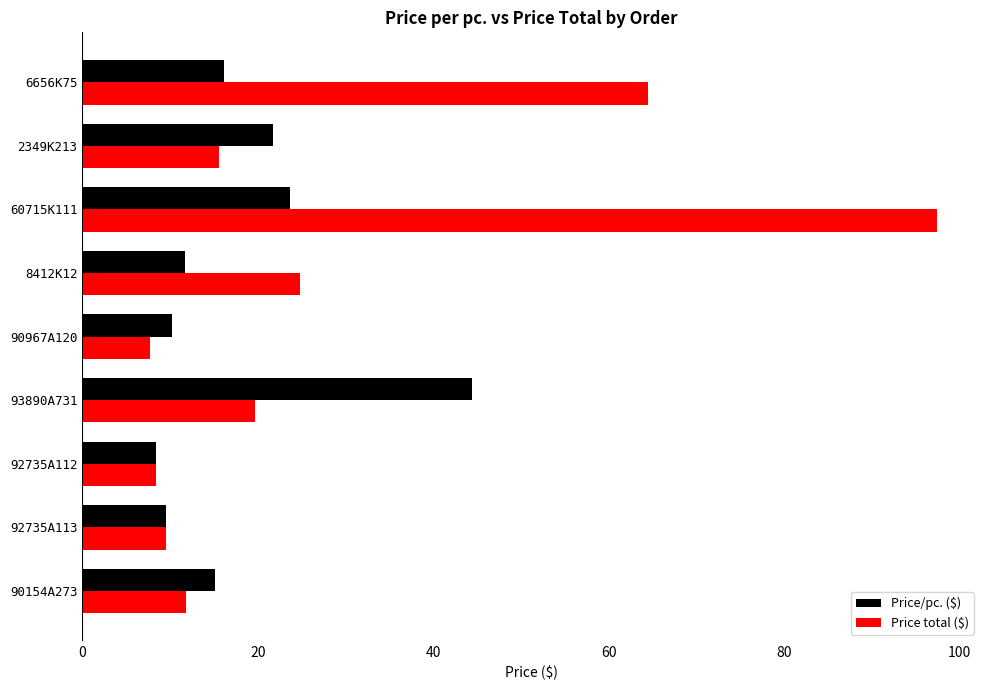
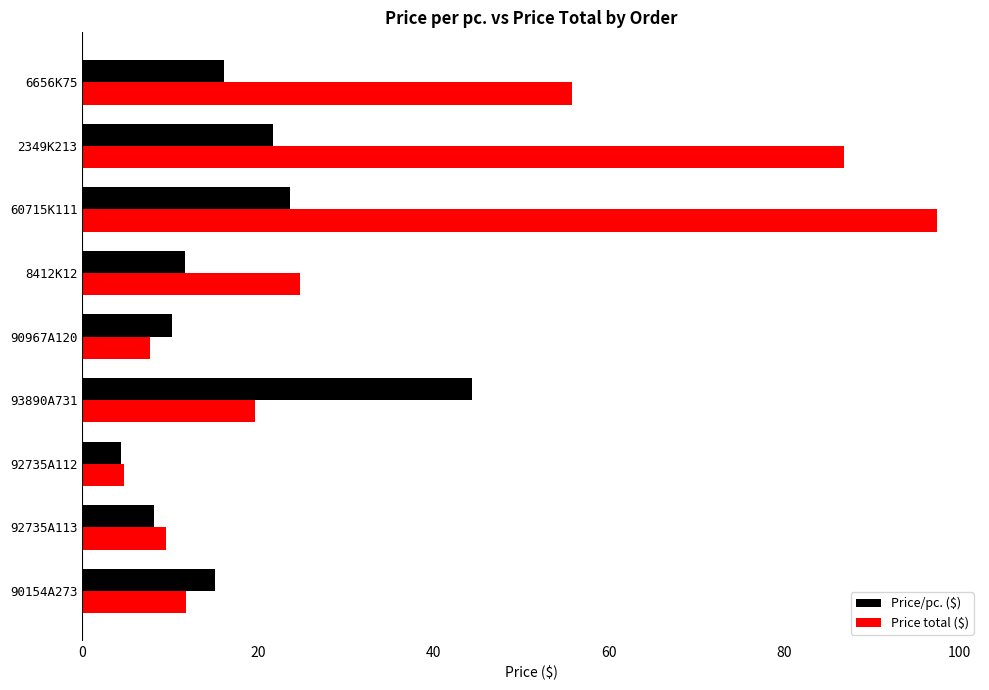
  {
    "Price/pc. ($)": {
      "6656K75": 16,
      "2349K213": 22,
      "60715K111": 24,
      "8412K12": 12,
      "90967A120": 10,
      "93890A731": 44,
-     "92735A112": 8,
-     "92735A113": 10,
+     "92735A112": 4,
+     "92735A113": 8,
      "90154A273": 15
    },
    "Price total ($)": {
-     "6656K75": 64,
-     "2349K213": 16,
+     "6656K75": 56,
+     "2349K213": 87,
      "60715K111": 97,
      "8412K12": 25,
      "90967A120": 8,
      "93890A731": 20,
-     "92735A112": 8,
+     "92735A112": 5,
      "92735A113": 10,
      "90154A273": 12
    }
  }
